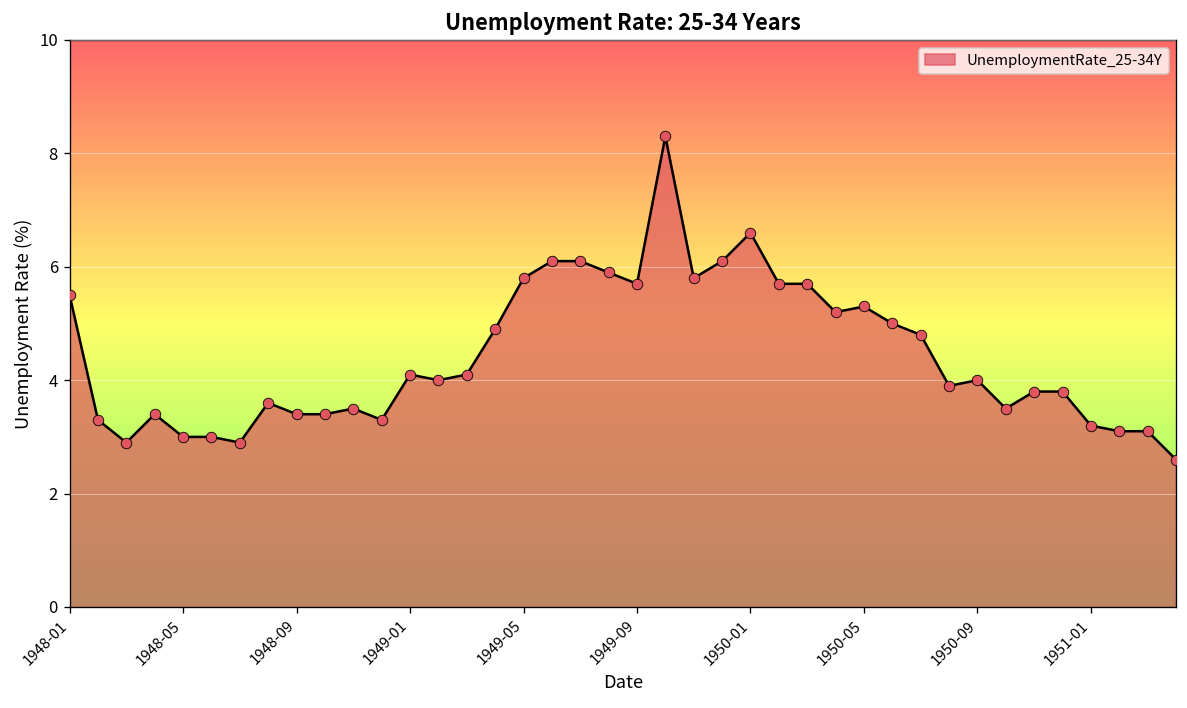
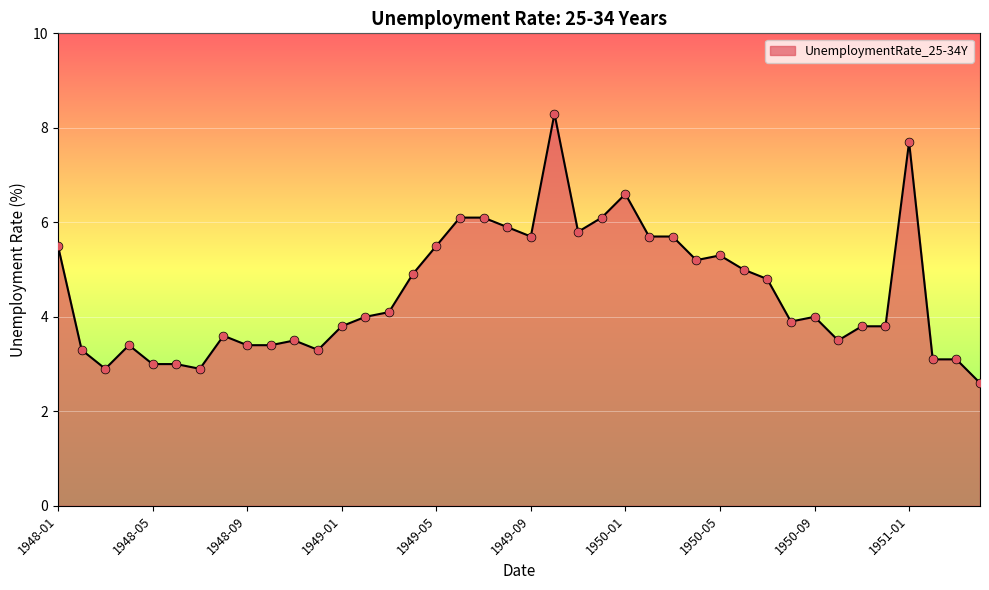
  {
    "1948-01": 5.5,
    "1948-05": 3.0,
    "1948-09": 3.4,
-   "1949-01": 4.1,
-   "1949-05": 5.8,
+   "1949-01": 3.8,
+   "1949-05": 5.5,
    "1949-09": 5.7,
    "1950-01": 6.6,
    "1950-05": 5.3,
    "1950-09": 4.0,
-   "1951-01": 3.2
+   "1951-01": 7.7
  }
